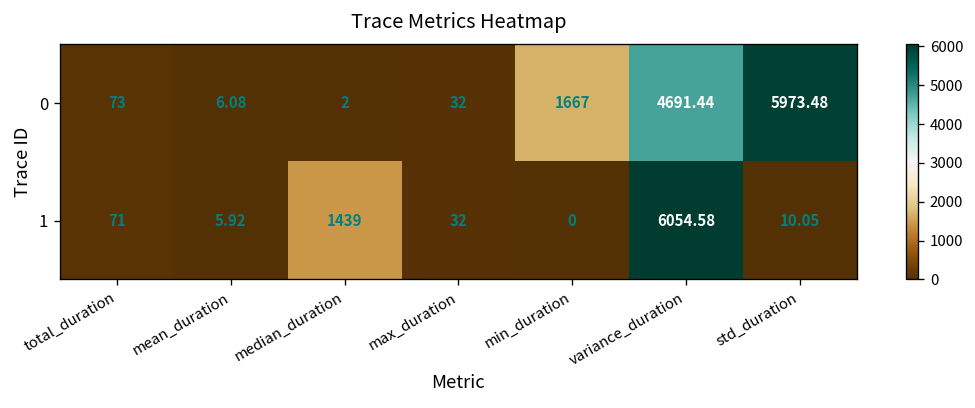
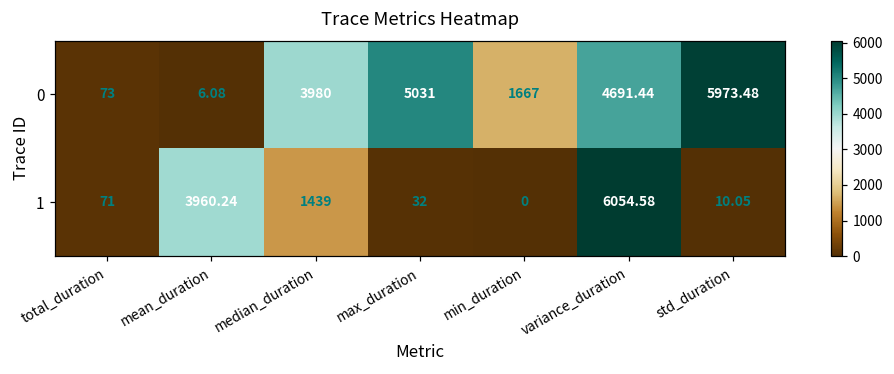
  {
    "0": {
      "total_duration": 73,
      "mean_duration": 6.08,
-     "median_duration": 2,
-     "max_duration": 32,
+     "median_duration": 3980,
+     "max_duration": 5031,
      "min_duration": 1667,
      "variance_duration": 4691.44,
      "std_duration": 5973.48
    },
    "1": {
      "total_duration": 71,
-     "mean_duration": 5.92,
+     "mean_duration": 3960.24,
      "median_duration": 1439,
      "max_duration": 32,
      "min_duration": 0,
      "variance_duration": 6054.58,
      "std_duration": 10.05
    }
  }
